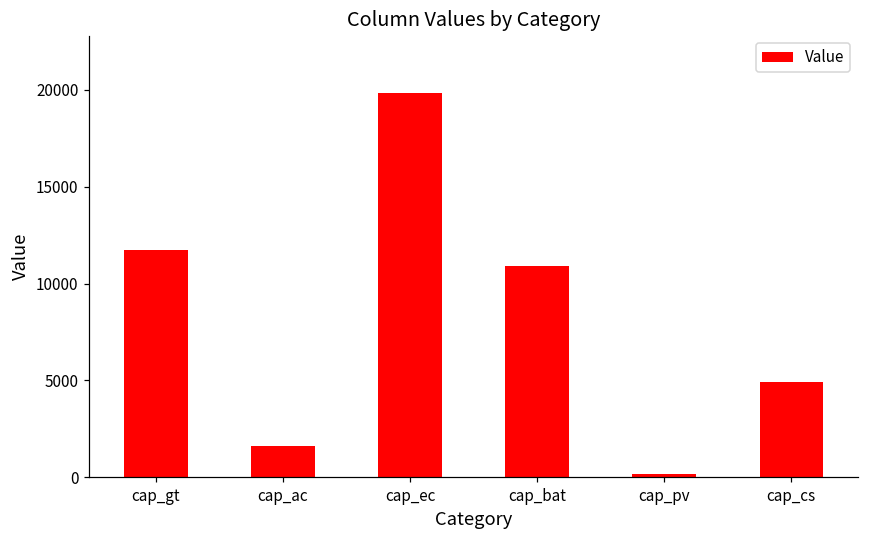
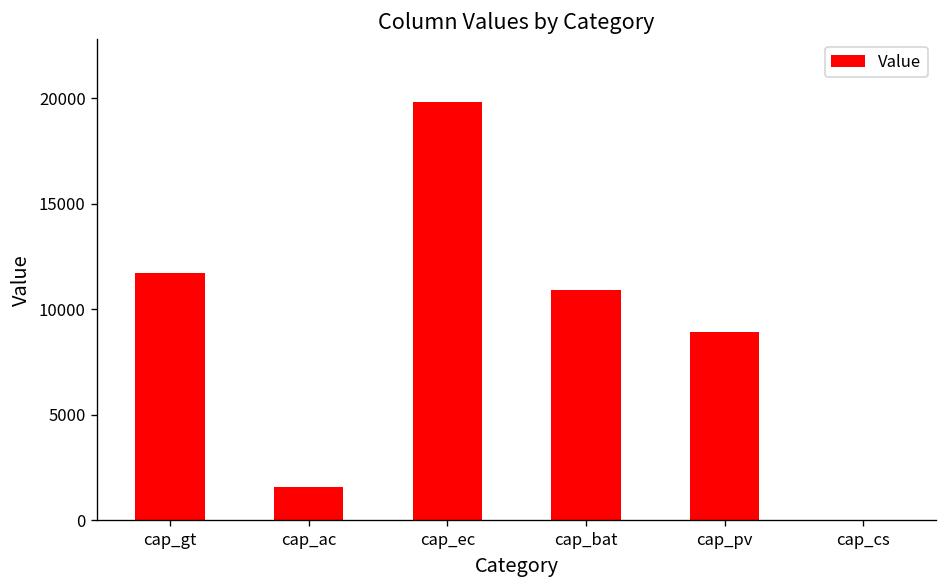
  {
    "cap_gt": 11700,
    "cap_ac": 1600,
    "cap_ec": 19800,
    "cap_bat": 10900,
-   "cap_pv": 200,
-   "cap_cs": 4900
+   "cap_pv": 8900,
+   "cap_cs": 0
  }
